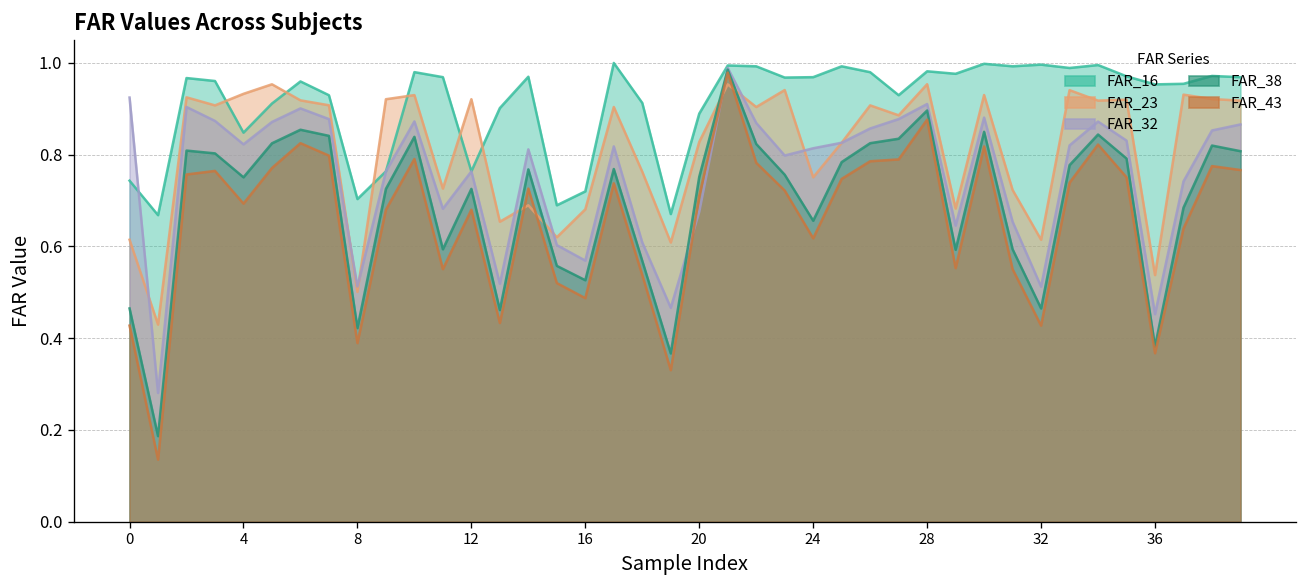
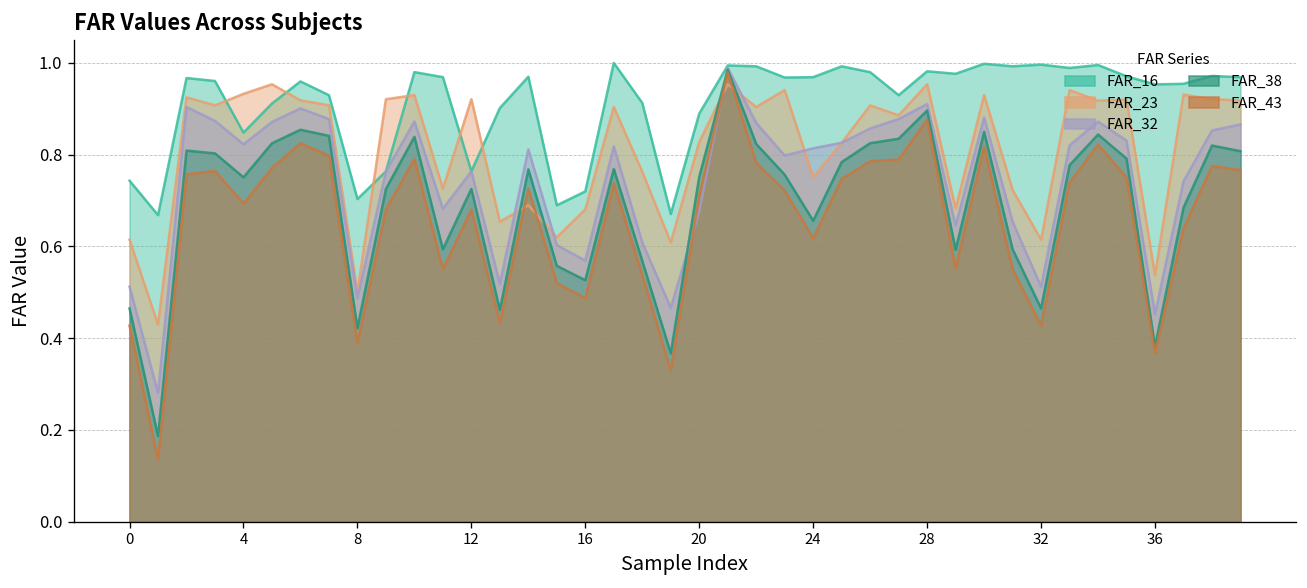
  {
    "FAR_32": {
-     "0": 0.92,
+     "0": 0.51,
      "4": 0.82,
-     "8": 0.51,
+     "8": 0.49,
      "16": 0.57,
      "20": 0.68,
      "24": 0.81,
      "28": 0.91,
      "32": 0.51,
      "36": 0.45
    }
  }
